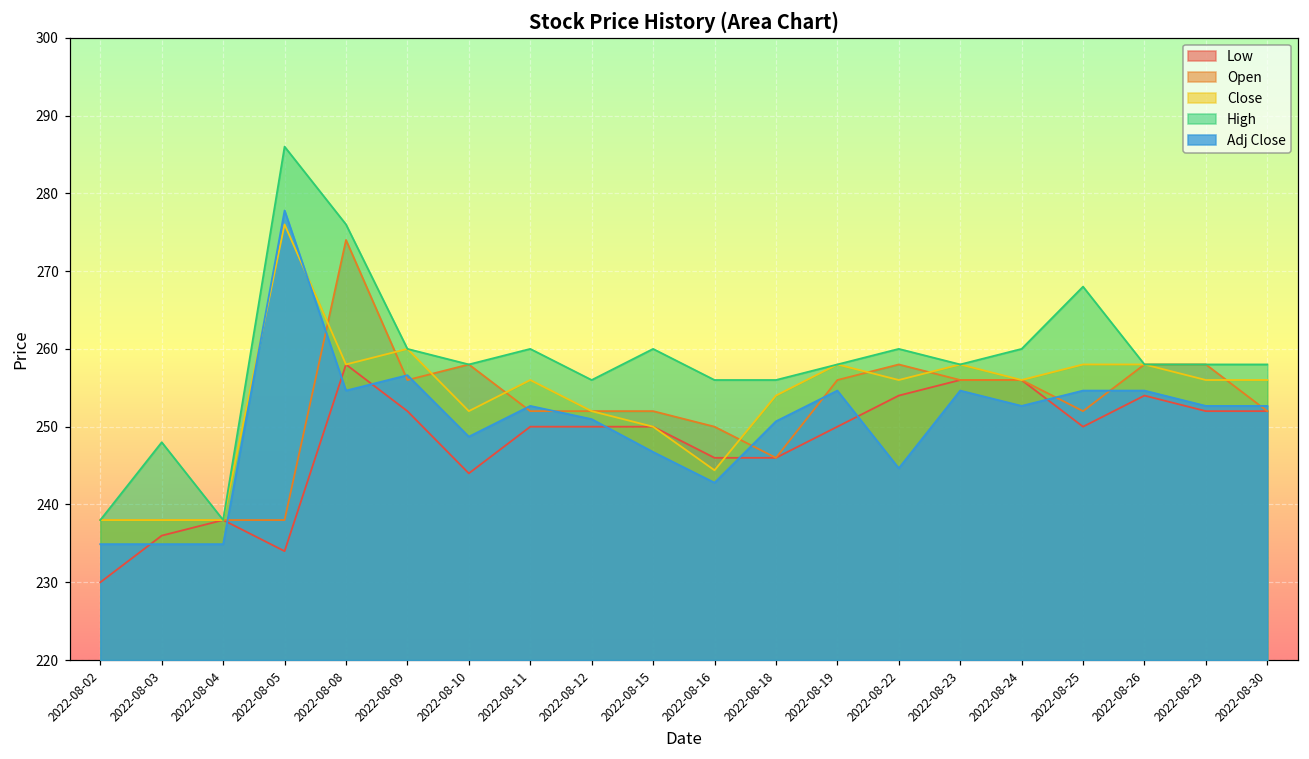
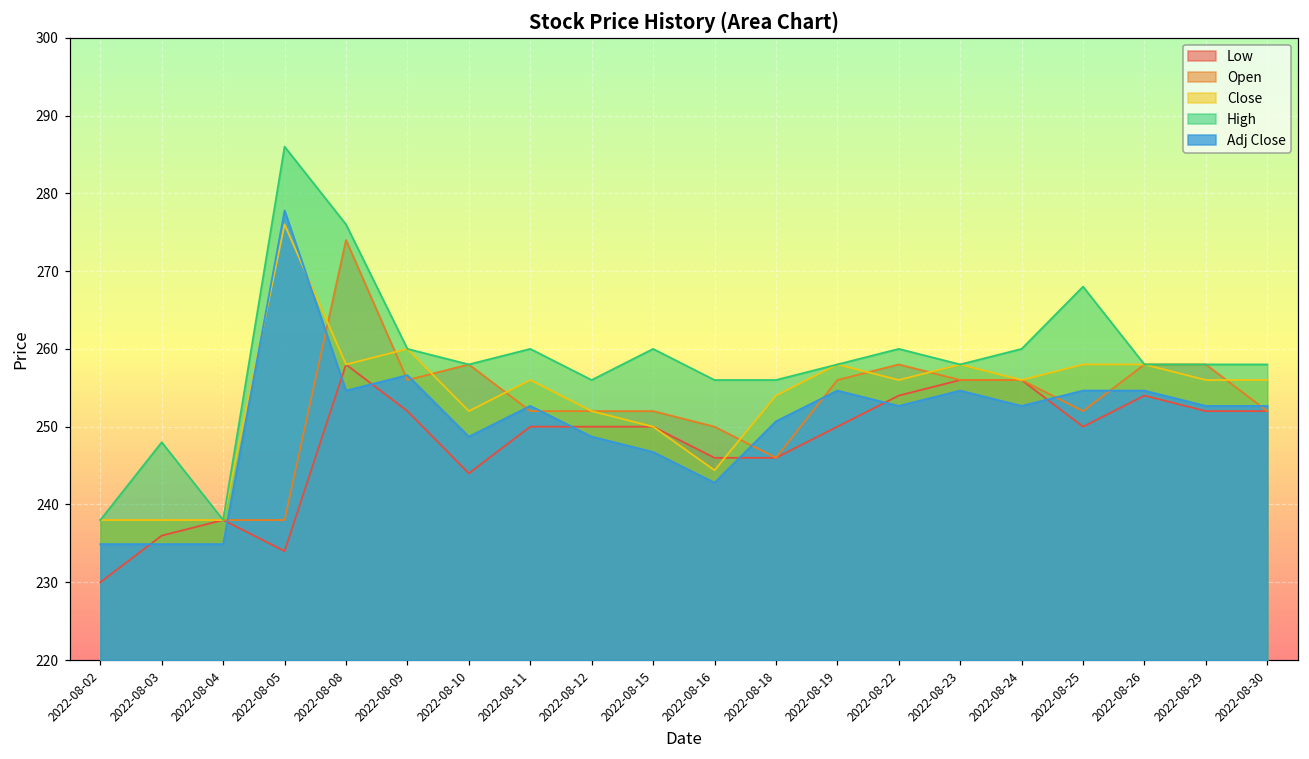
  {
    "Close": {
      "2022-08-05": 276,
      "2022-08-10": 252,
      "2022-08-11": 256,
      "2022-08-16": 244,
      "2022-08-18": 254,
      "2022-08-22": 256,
      "2022-08-25": 258,
      "2022-08-29": 256,
      "2022-08-30": 256
    },
    "High": {
      "2022-08-03": 248,
      "2022-08-05": 286,
      "2022-08-08": 276,
      "2022-08-11": 260,
      "2022-08-12": 256,
      "2022-08-15": 260,
      "2022-08-16": 256,
      "2022-08-18": 256,
      "2022-08-22": 260,
      "2022-08-24": 260,
      "2022-08-25": 268,
      "2022-08-30": 258
    },
    "Adj Close": {
      "2022-08-02": 235,
      "2022-08-03": 235,
      "2022-08-04": 235,
      "2022-08-05": 278,
      "2022-08-08": 255,
      "2022-08-09": 257,
      "2022-08-10": 249,
      "2022-08-11": 253,
-     "2022-08-12": 251,
+     "2022-08-12": 249,
      "2022-08-15": 247,
      "2022-08-16": 243,
      "2022-08-18": 251,
      "2022-08-19": 255,
-     "2022-08-22": 245,
+     "2022-08-22": 253,
      "2022-08-23": 255,
      "2022-08-24": 253,
      "2022-08-25": 255,
      "2022-08-26": 255,
      "2022-08-29": 253,
      "2022-08-30": 253
    }
  }
